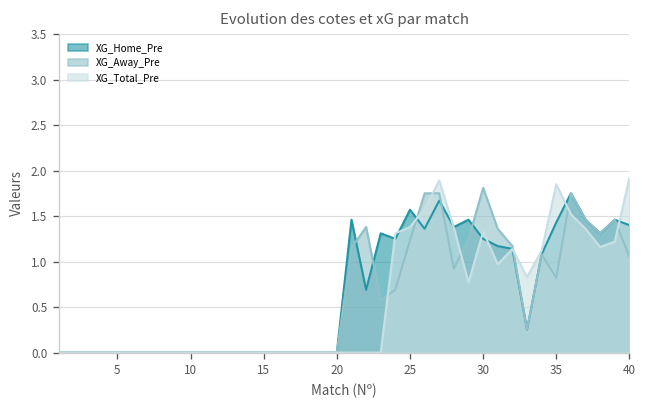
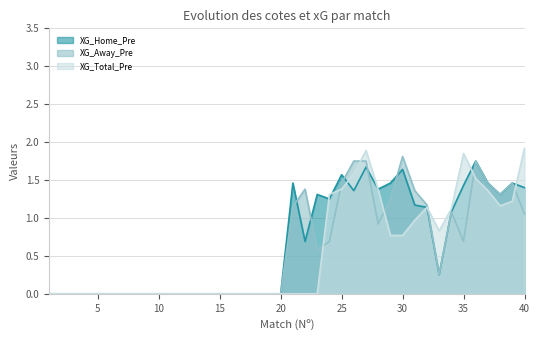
  {
    "XG_Home_Pre": {
      "25": 1.6,
-     "30": 1.3,
+     "30": 1.6,
      "35": 1.4,
      "40": 1.4
    },
    "XG_Away_Pre": {
-     "25": 1.2,
+     "25": 1.5,
      "30": 1.8,
-     "35": 0.8,
+     "35": 0.7,
      "40": 1.1
    },
    "XG_Total_Pre": {
      "25": 1.4,
-     "30": 1.3,
+     "30": 0.8,
      "35": 1.9,
      "40": 1.9
    }
  }
